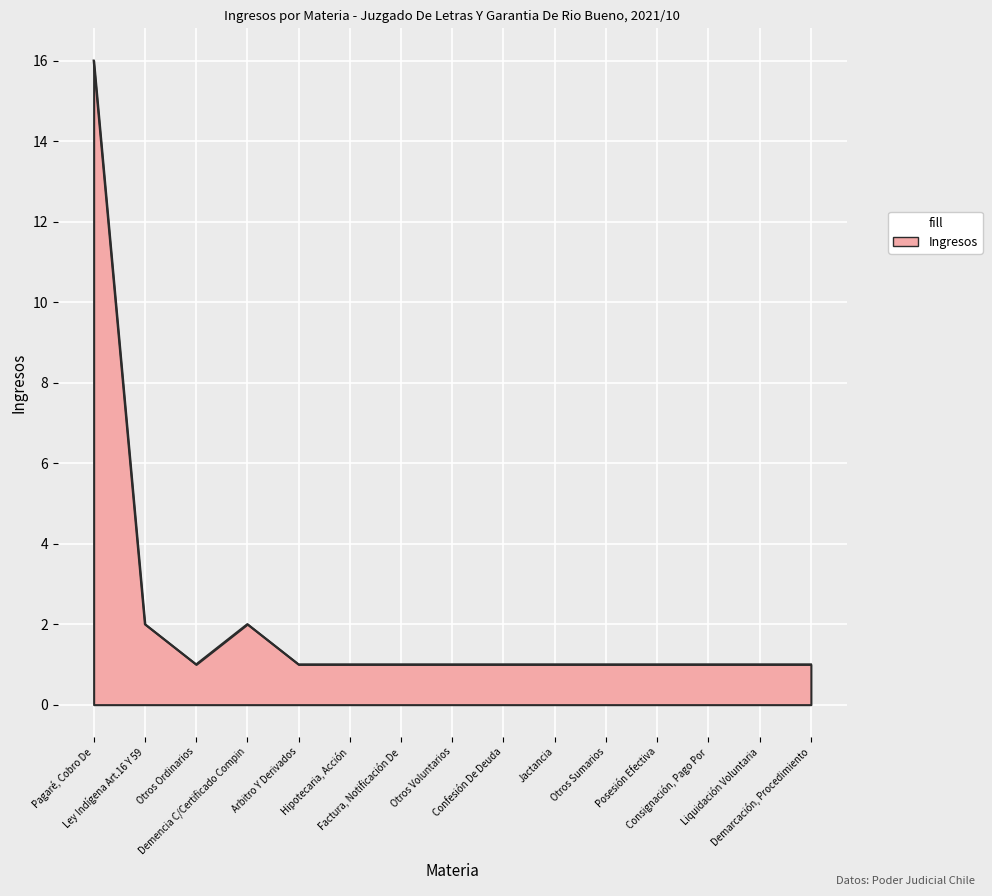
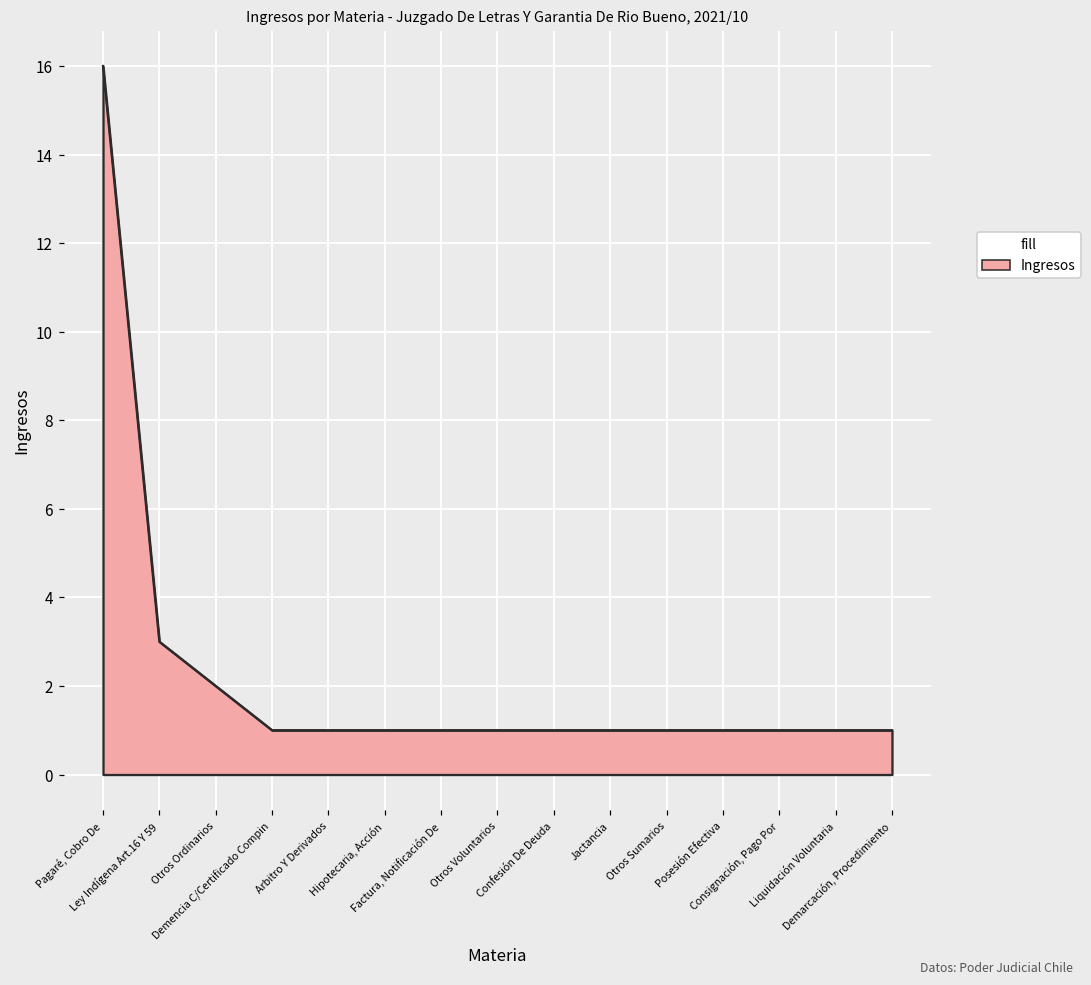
  {
    "Pagaré, Cobro De": 16,
-   "Ley Indígena Art.16 Y 59": 2,
-   "Otros Ordinarios": 1,
-   "Demencia C/Certificado Compin": 2,
+   "Ley Indígena Art.16 Y 59": 3,
+   "Otros Ordinarios": 2,
+   "Demencia C/Certificado Compin": 1,
    "Arbitro Y Derivados": 1,
    "Hipotecaria, Acción": 1,
    "Factura, Notificación De": 1,
    "Otros Voluntarios": 1,
    "Confesión De Deuda": 1,
    "Jactancia": 1,
    "Otros Sumarios": 1,
    "Posesión Efectiva": 1,
    "Consignación, Pago Por": 1,
    "Liquidación Voluntaria": 1,
    "Demarcación, Procedimiento": 1
  }
